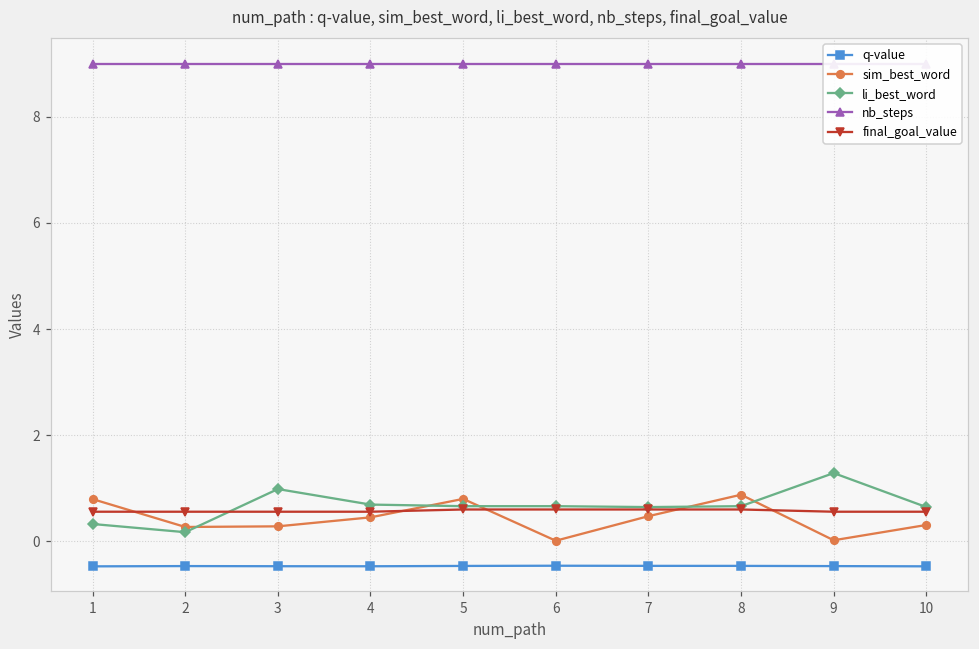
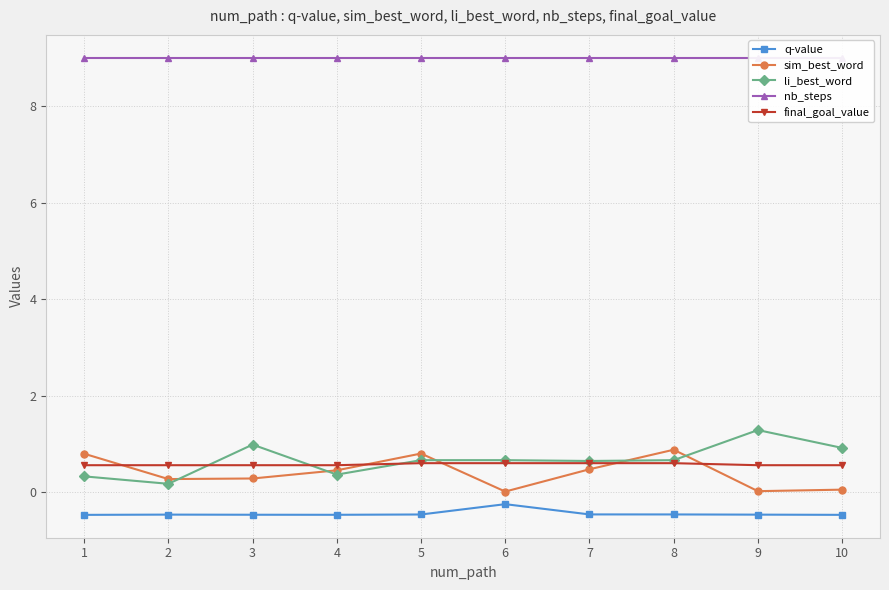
  {
    "q-value": {
      "1": -0.5,
      "2": -0.5,
      "3": -0.5,
      "4": -0.5,
      "5": -0.5,
-     "6": -0.5,
+     "6": -0.2,
      "7": -0.5,
      "8": -0.5,
      "9": -0.5,
      "10": -0.5
    },
    "sim_best_word": {
      "1": 0.8,
      "2": 0.3,
      "3": 0.3,
      "4": 0.5,
      "5": 0.8,
      "6": 0.0,
      "7": 0.5,
      "8": 0.9,
      "9": 0.0,
-     "10": 0.3
+     "10": 0.1
    },
    "li_best_word": {
      "1": 0.3,
      "2": 0.2,
      "3": 1.0,
-     "4": 0.7,
+     "4": 0.4,
      "5": 0.7,
      "6": 0.7,
      "8": 0.7,
      "9": 1.3,
-     "10": 0.6
+     "10": 0.9
    },
    "nb_steps": {
      "1": 9.0,
      "2": 9.0,
      "3": 9.0,
      "4": 9.0,
      "5": 9.0,
      "6": 9.0,
      "7": 9.0,
      "8": 9.0
    },
    "final_goal_value": {
      "1": 0.6,
      "2": 0.6,
      "3": 0.6,
      "4": 0.6,
      "5": 0.6,
      "6": 0.6,
      "8": 0.6,
      "9": 0.6,
      "10": 0.6
    }
  }
